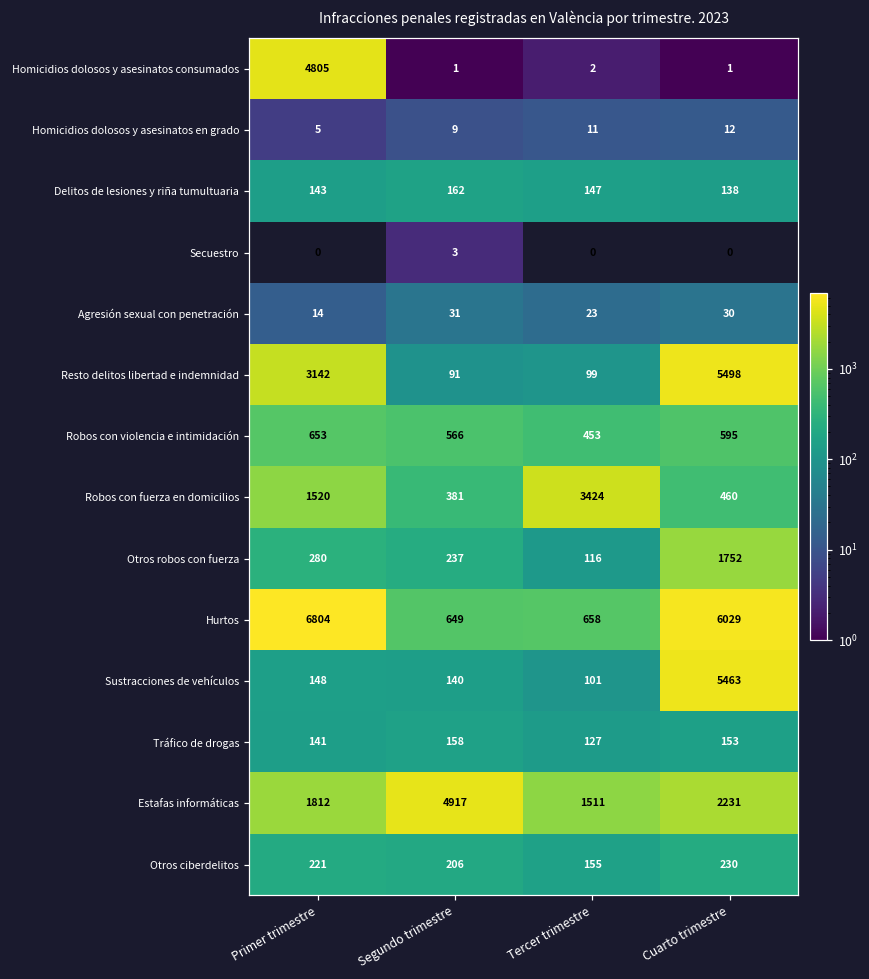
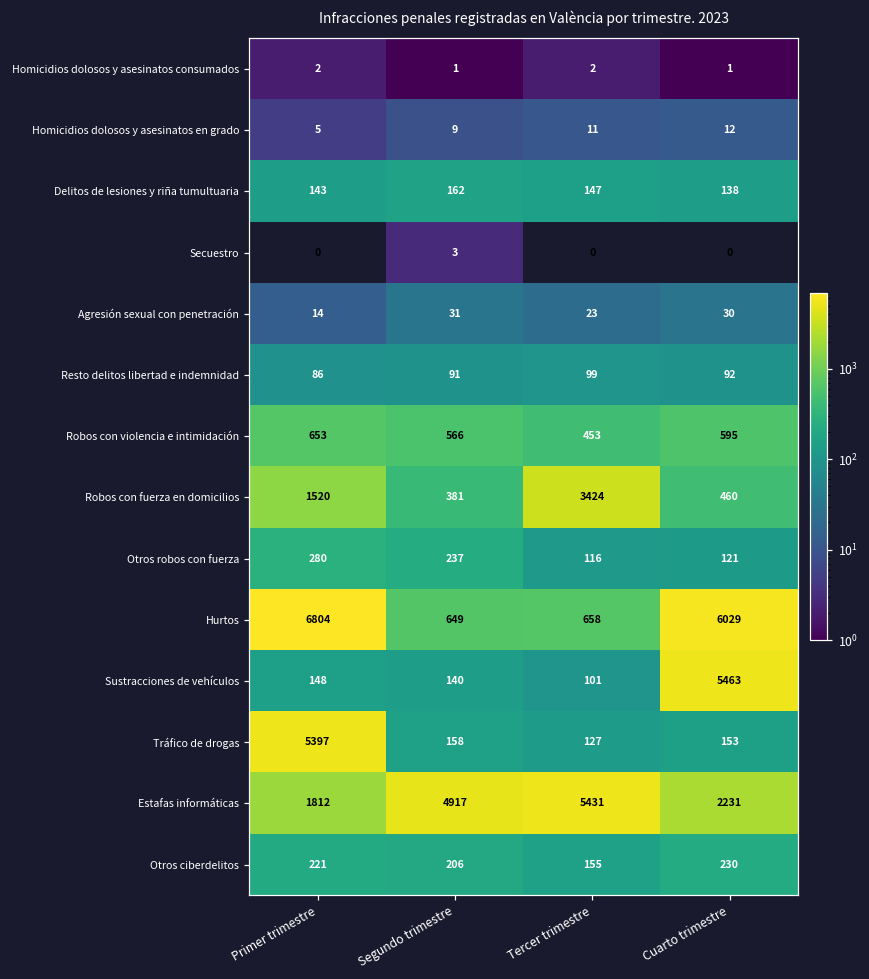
  {
    "Homicidios dolosos y asesinatos consumados": {
-     "Primer trimestre": 4805,
+     "Primer trimestre": 2,
      "Segundo trimestre": 1,
      "Tercer trimestre": 2,
      "Cuarto trimestre": 1
    },
    "Homicidios dolosos y asesinatos en grado": {
      "Primer trimestre": 5,
      "Segundo trimestre": 9,
      "Tercer trimestre": 11,
      "Cuarto trimestre": 12
    },
    "Delitos de lesiones y riña tumultuaria": {
      "Primer trimestre": 143,
      "Segundo trimestre": 162,
      "Tercer trimestre": 147,
      "Cuarto trimestre": 138
    },
    "Secuestro": {
      "Segundo trimestre": 3
    },
    "Agresión sexual con penetración": {
      "Primer trimestre": 14,
      "Segundo trimestre": 31,
      "Tercer trimestre": 23,
      "Cuarto trimestre": 30
    },
    "Resto delitos libertad e indemnidad": {
-     "Primer trimestre": 3142,
+     "Primer trimestre": 86,
      "Segundo trimestre": 91,
      "Tercer trimestre": 99,
-     "Cuarto trimestre": 5498
+     "Cuarto trimestre": 92
    },
    "Robos con violencia e intimidación": {
      "Primer trimestre": 653,
      "Segundo trimestre": 566,
      "Tercer trimestre": 453,
      "Cuarto trimestre": 595
    },
    "Robos con fuerza en domicilios": {
      "Primer trimestre": 1520,
      "Segundo trimestre": 381,
      "Tercer trimestre": 3424,
      "Cuarto trimestre": 460
    },
    "Otros robos con fuerza": {
      "Primer trimestre": 280,
      "Segundo trimestre": 237,
      "Tercer trimestre": 116,
-     "Cuarto trimestre": 1752
+     "Cuarto trimestre": 121
    },
    "Hurtos": {
      "Primer trimestre": 6804,
      "Segundo trimestre": 649,
      "Tercer trimestre": 658,
      "Cuarto trimestre": 6029
    },
    "Sustracciones de vehículos": {
      "Primer trimestre": 148,
      "Segundo trimestre": 140,
      "Tercer trimestre": 101,
      "Cuarto trimestre": 5463
    },
    "Tráfico de drogas": {
-     "Primer trimestre": 141,
+     "Primer trimestre": 5397,
      "Segundo trimestre": 158,
      "Tercer trimestre": 127,
      "Cuarto trimestre": 153
    },
    "Estafas informáticas": {
      "Primer trimestre": 1812,
      "Segundo trimestre": 4917,
-     "Tercer trimestre": 1511,
+     "Tercer trimestre": 5431,
      "Cuarto trimestre": 2231
    },
    "Otros ciberdelitos": {
      "Primer trimestre": 221,
      "Segundo trimestre": 206,
      "Tercer trimestre": 155,
      "Cuarto trimestre": 230
    }
  }
